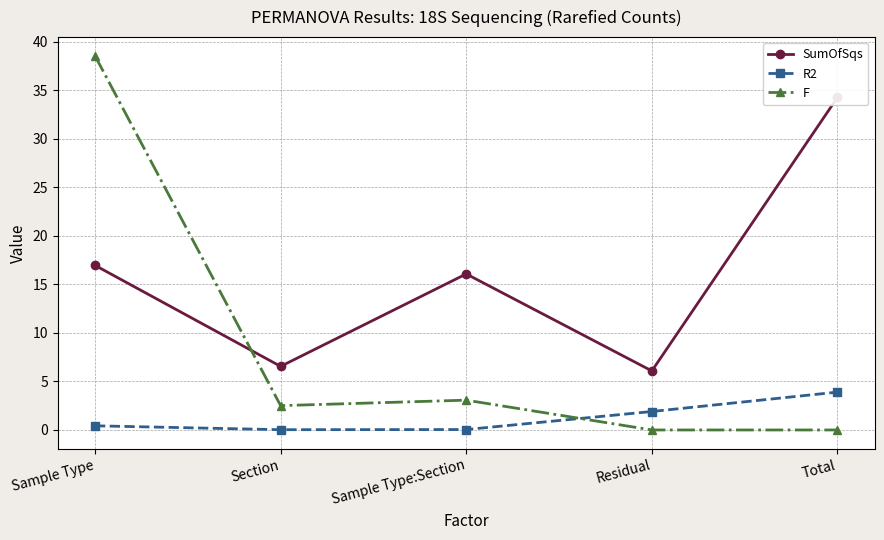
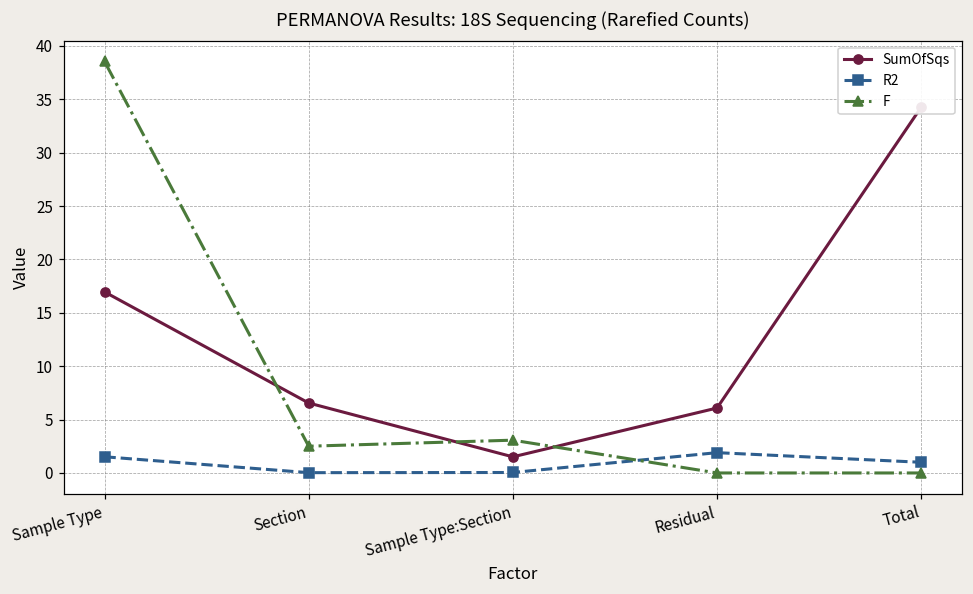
  {
    "SumOfSqs": {
      "Sample Type": 17,
      "Section": 7,
-     "Sample Type:Section": 16,
+     "Sample Type:Section": 2,
      "Residual": 6
    },
    "R2": {
-     "Sample Type": 0,
+     "Sample Type": 2,
      "Section": 0,
      "Sample Type:Section": 0,
      "Residual": 2,
-     "Total": 4
+     "Total": 1
    },
    "F": {
      "Sample Type": 39,
      "Section": 3,
      "Sample Type:Section": 3,
      "Residual": 0,
      "Total": 0
    }
  }
